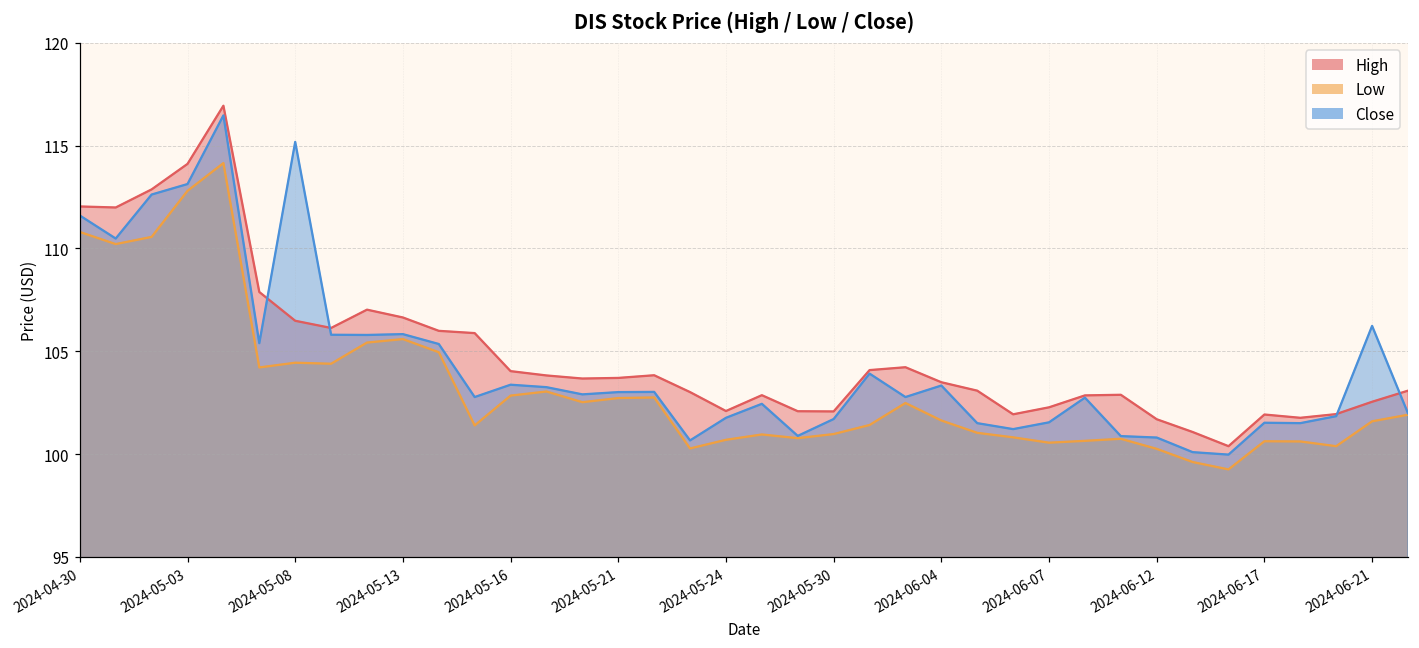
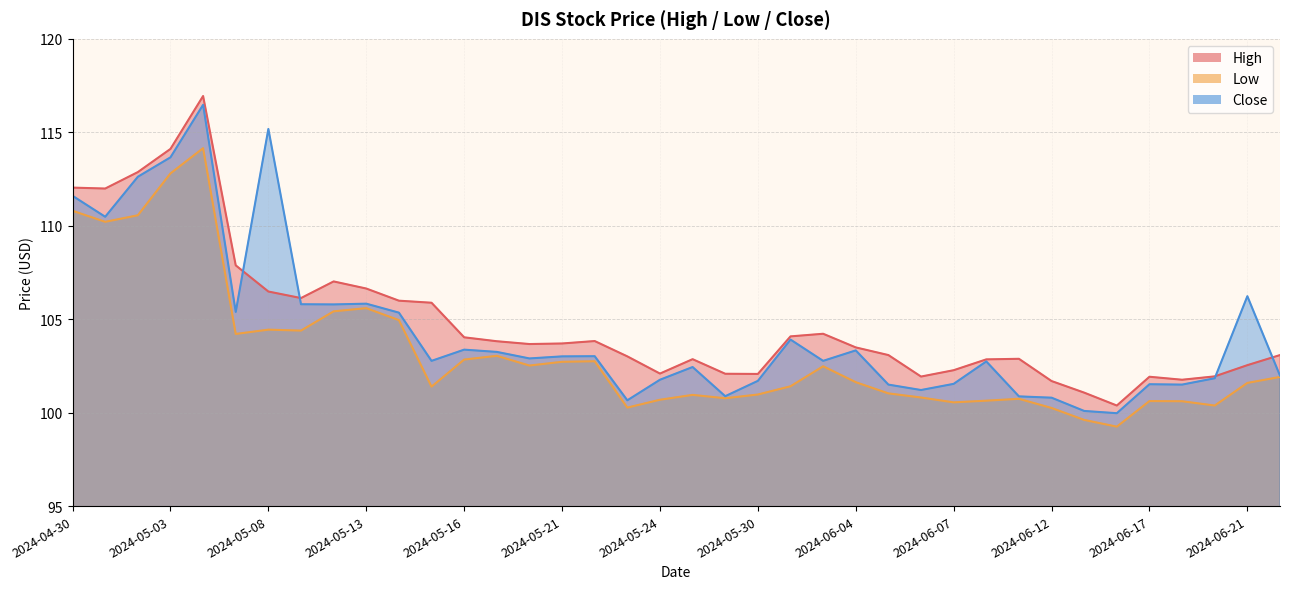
  {
    "Close": {
      "2024-04-30": 111.6,
-     "2024-05-03": 113.1,
+     "2024-05-03": 113.7,
      "2024-05-08": 115.2,
      "2024-05-13": 105.8,
      "2024-05-16": 103.4,
      "2024-05-21": 103.0,
      "2024-05-24": 101.8,
      "2024-05-30": 101.7,
      "2024-06-04": 103.3,
      "2024-06-07": 101.5,
      "2024-06-12": 100.8,
      "2024-06-17": 101.5,
      "2024-06-21": 106.2
    }
  }
